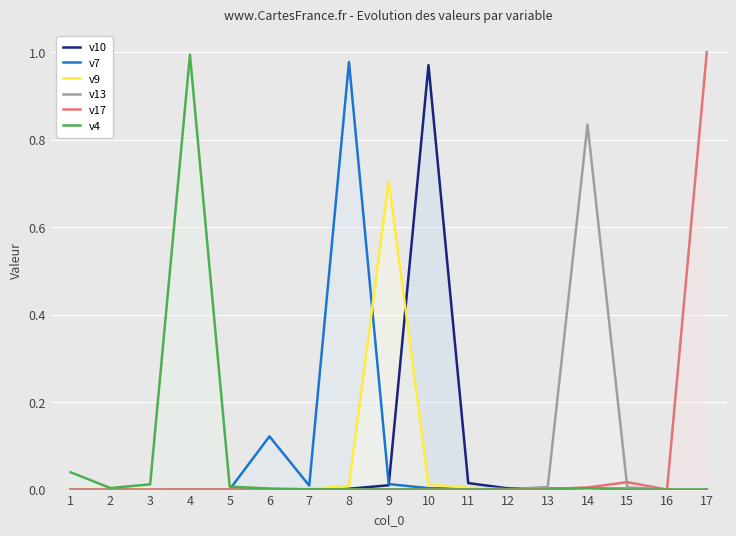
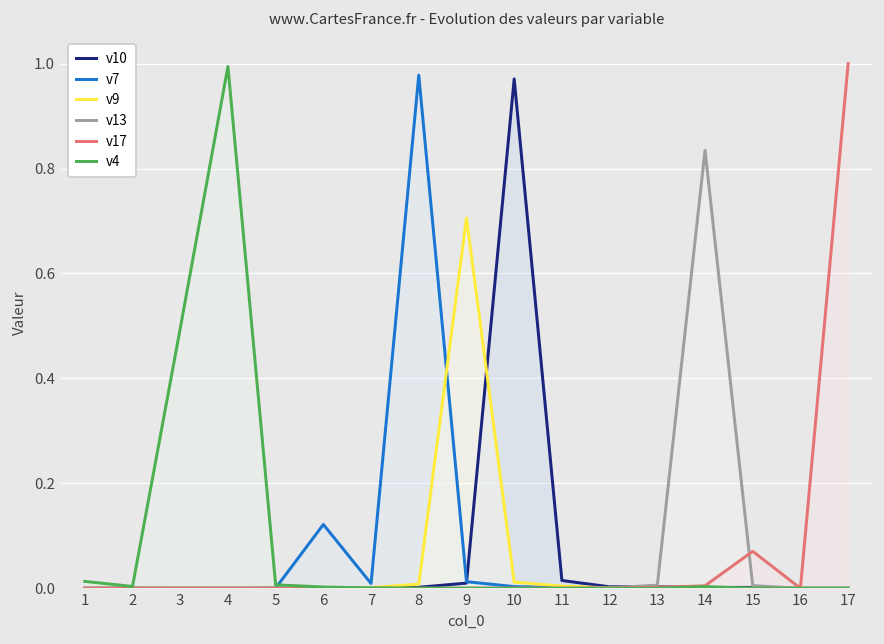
  {
    "v10": {
      "10": 0.97,
      "11": 0.01
    },
    "v7": {
      "6": 0.12,
      "7": 0.01,
      "8": 0.98
    },
    "v9": {
      "8": 0.01,
      "9": 0.71,
      "10": 0.01
    },
    "v13": {
      "14": 0.83
    },
    "v17": {
-     "15": 0.02,
+     "15": 0.07,
      "17": 1.00
    },
    "v4": {
-     "1": 0.04,
-     "3": 0.01,
+     "1": 0.01,
+     "3": 0.50,
      "4": 0.99,
      "5": 0.01
    }
  }
